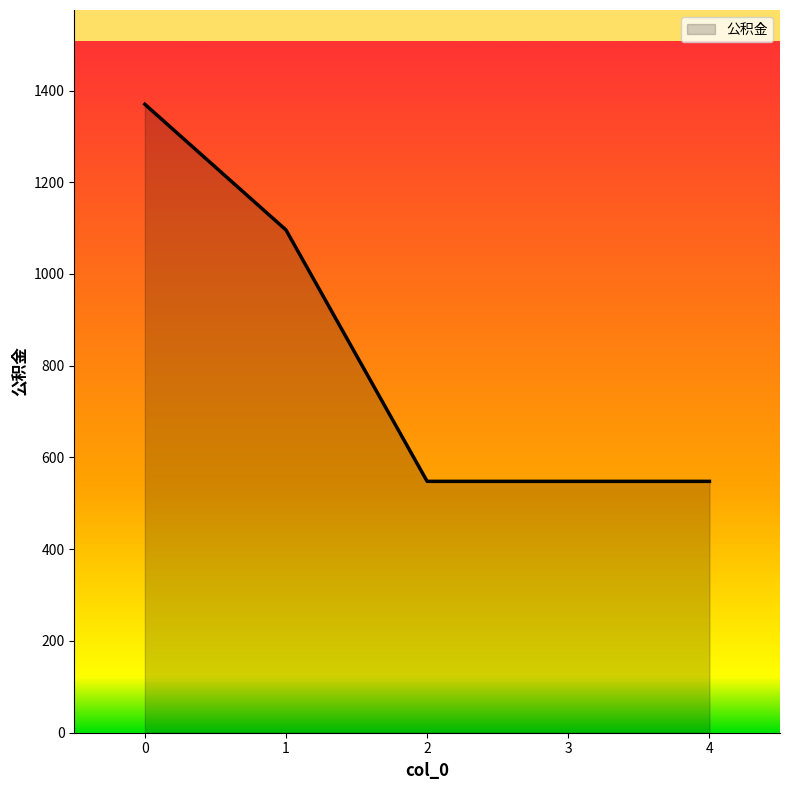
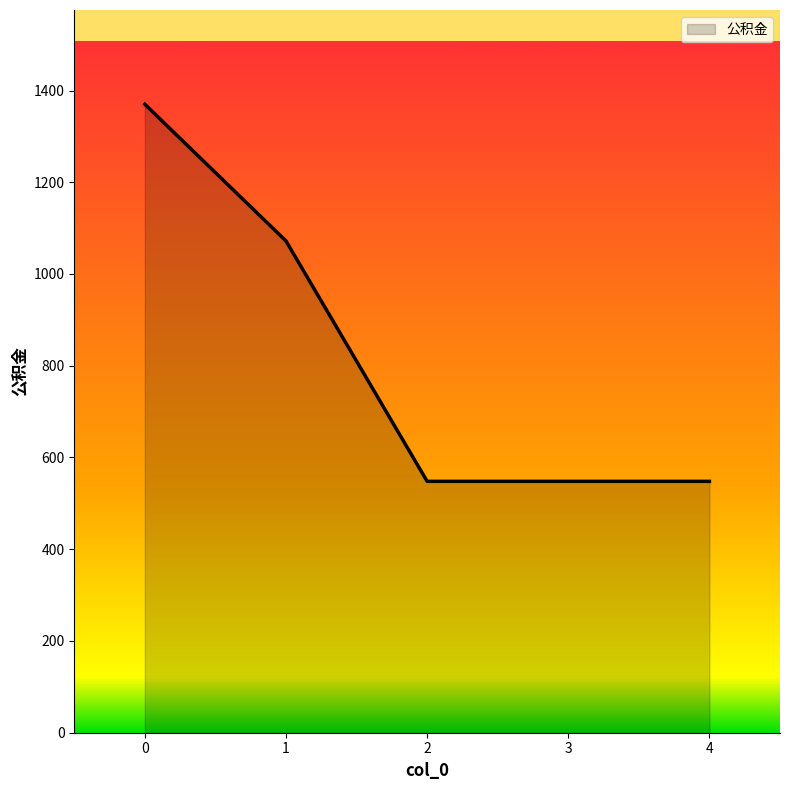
  {
    "0": 1370,
-   "1": 1100,
+   "1": 1070,
    "2": 550,
    "3": 550,
    "4": 550
  }
